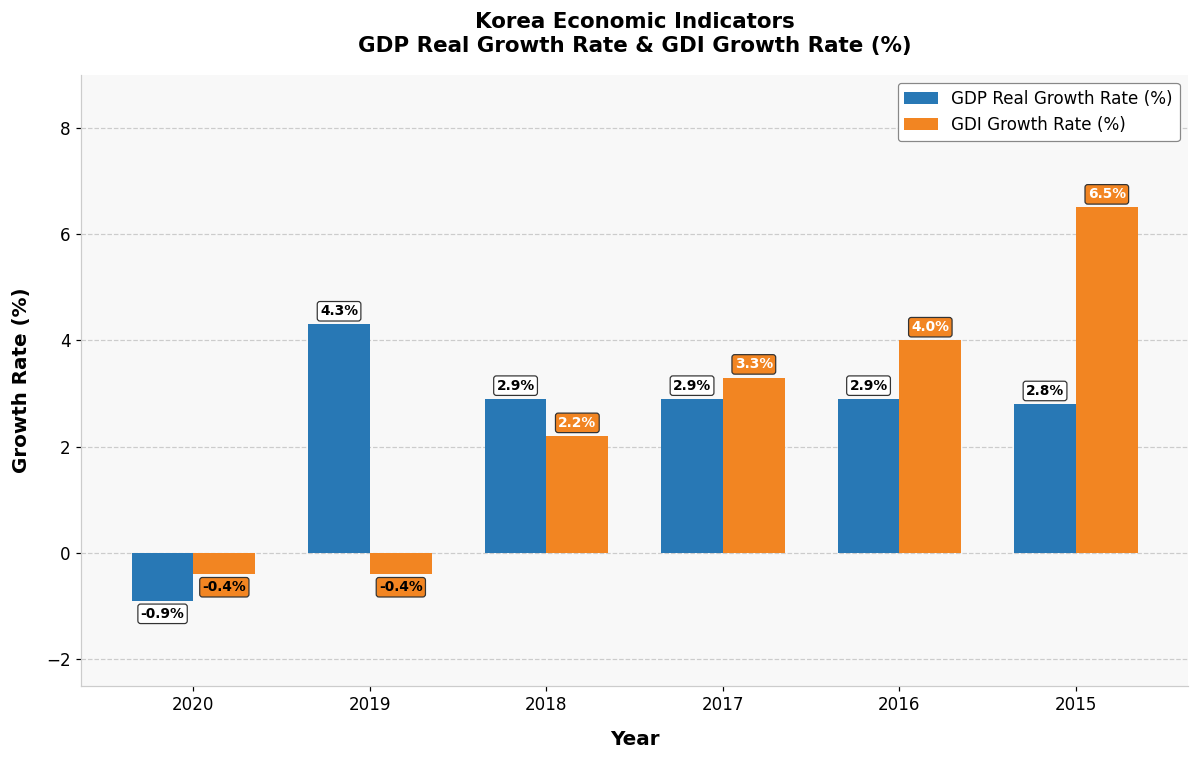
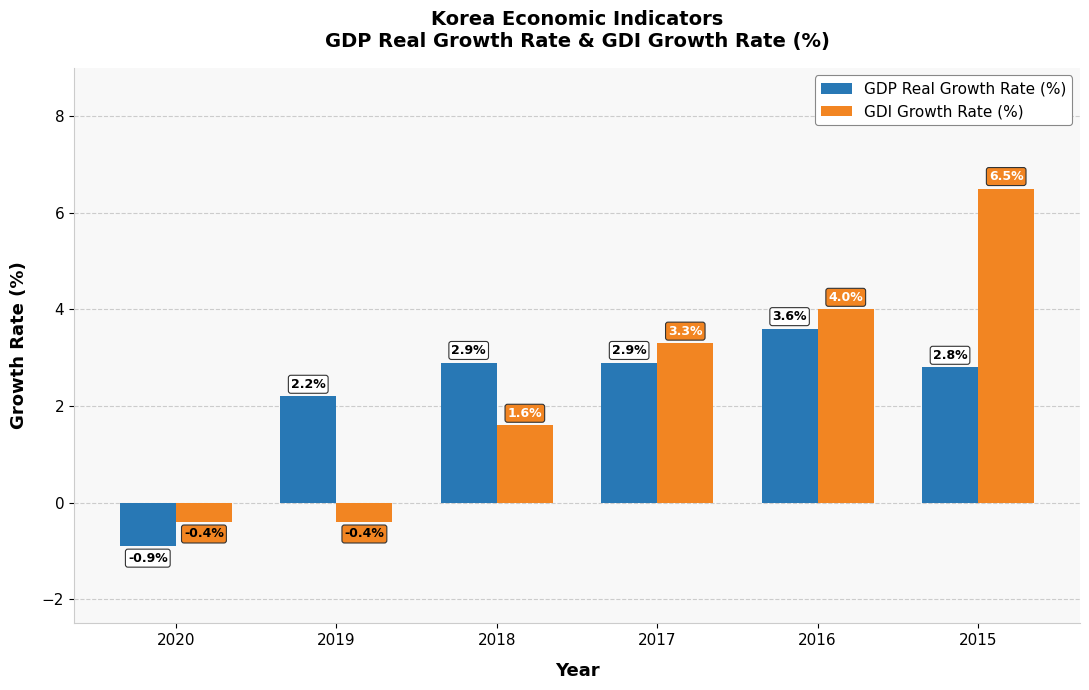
  {
    "GDP Real Growth Rate (%)": {
-     "2019": "4.3%",
-     "2016": "2.9%"
+     "2019": "2.2%",
+     "2016": "3.6%"
    },
    "GDI Growth Rate (%)": {
-     "2018": "2.2%"
+     "2018": "1.6%"
    }
  }
